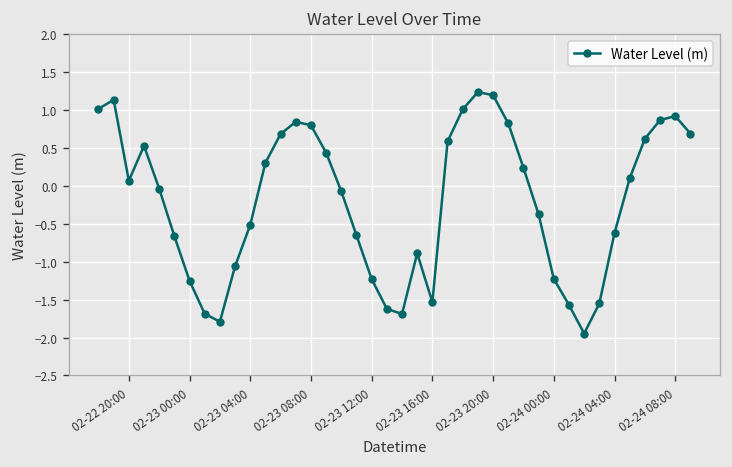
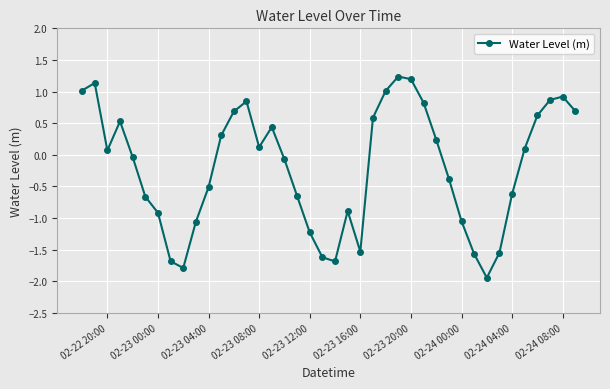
  {
    "02-22 20:00": 0.1,
-   "02-23 00:00": -1.3,
+   "02-23 00:00": -0.9,
    "02-23 04:00": -0.5,
-   "02-23 08:00": 0.8,
+   "02-23 08:00": 0.1,
    "02-23 12:00": -1.2,
    "02-23 16:00": -1.5,
    "02-23 20:00": 1.2,
-   "02-24 00:00": -1.2,
+   "02-24 00:00": -1.1,
    "02-24 04:00": -0.6,
    "02-24 08:00": 0.9
  }
